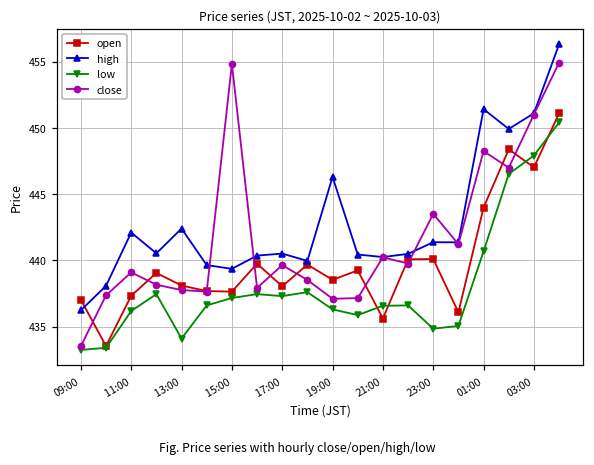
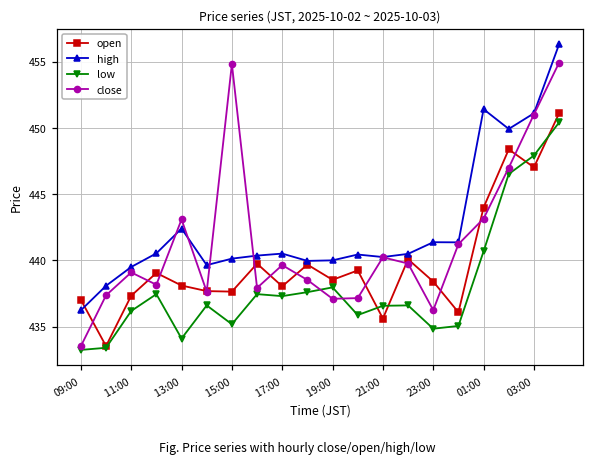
  {
    "open": {
      "09:00": 437.0,
      "11:00": 437.3,
      "13:00": 438.1,
      "15:00": 437.6,
      "17:00": 438.0,
      "19:00": 438.5,
      "21:00": 435.6,
-     "23:00": 440.1,
+     "23:00": 438.4,
      "01:00": 444.0,
      "03:00": 447.0
    },
    "high": {
      "09:00": 436.2,
-     "11:00": 442.1,
+     "11:00": 439.5,
      "13:00": 442.4,
-     "15:00": 439.4,
+     "15:00": 440.1,
      "17:00": 440.5,
-     "19:00": 446.3,
+     "19:00": 440.0,
      "23:00": 441.4,
      "01:00": 451.4
    },
    "low": {
      "09:00": 433.2,
      "11:00": 436.2,
      "13:00": 434.1,
-     "15:00": 437.2,
+     "15:00": 435.2,
      "17:00": 437.3,
-     "19:00": 436.3,
+     "19:00": 438.0,
      "21:00": 436.6,
      "23:00": 434.8,
      "01:00": 440.7,
      "03:00": 447.9
    },
    "close": {
      "09:00": 433.5,
      "11:00": 439.1,
-     "13:00": 437.8,
+     "13:00": 443.1,
      "15:00": 454.8,
      "17:00": 439.6,
      "19:00": 437.1,
-     "23:00": 443.5,
-     "01:00": 448.3
+     "23:00": 436.2,
+     "01:00": 443.2
    }
  }
